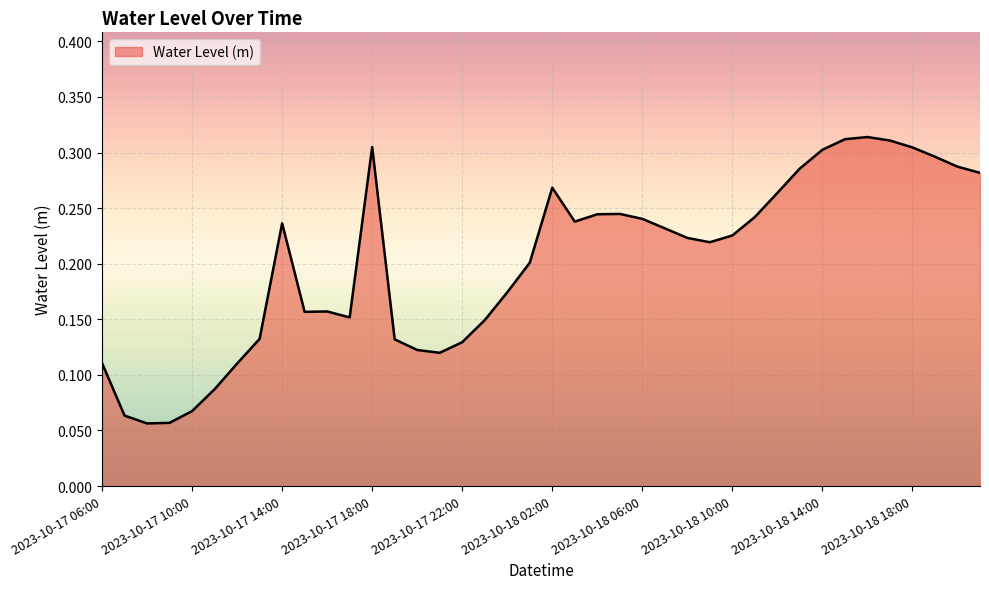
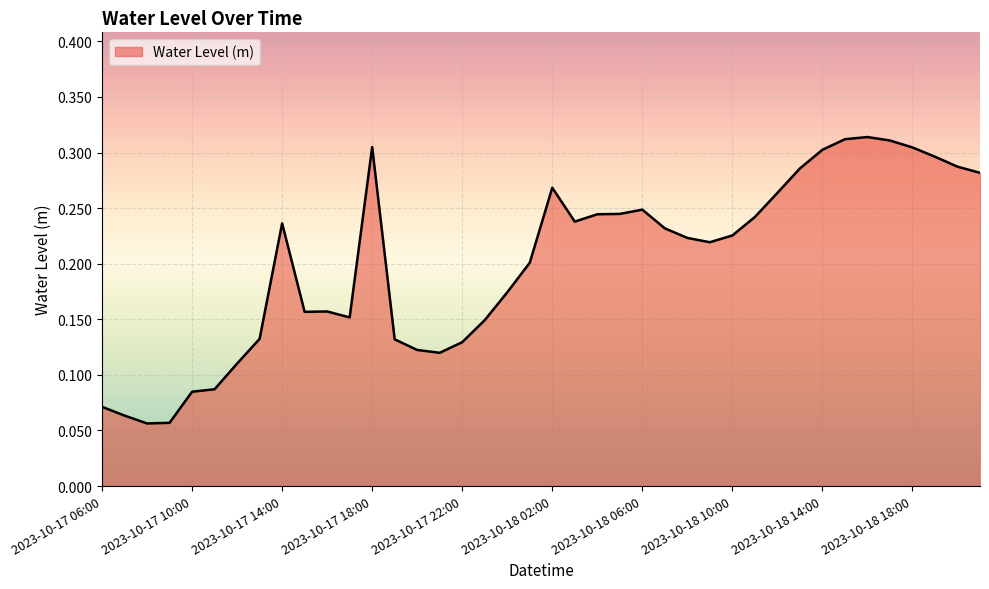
  {
-   "2023-10-17 06:00": 0.111,
-   "2023-10-17 10:00": 0.067,
+   "2023-10-17 06:00": 0.071,
+   "2023-10-17 10:00": 0.085,
    "2023-10-17 14:00": 0.236,
    "2023-10-17 18:00": 0.305,
    "2023-10-17 22:00": 0.129,
    "2023-10-18 02:00": 0.268,
-   "2023-10-18 06:00": 0.240,
+   "2023-10-18 06:00": 0.249,
    "2023-10-18 10:00": 0.225,
    "2023-10-18 14:00": 0.303,
    "2023-10-18 18:00": 0.305
  }
